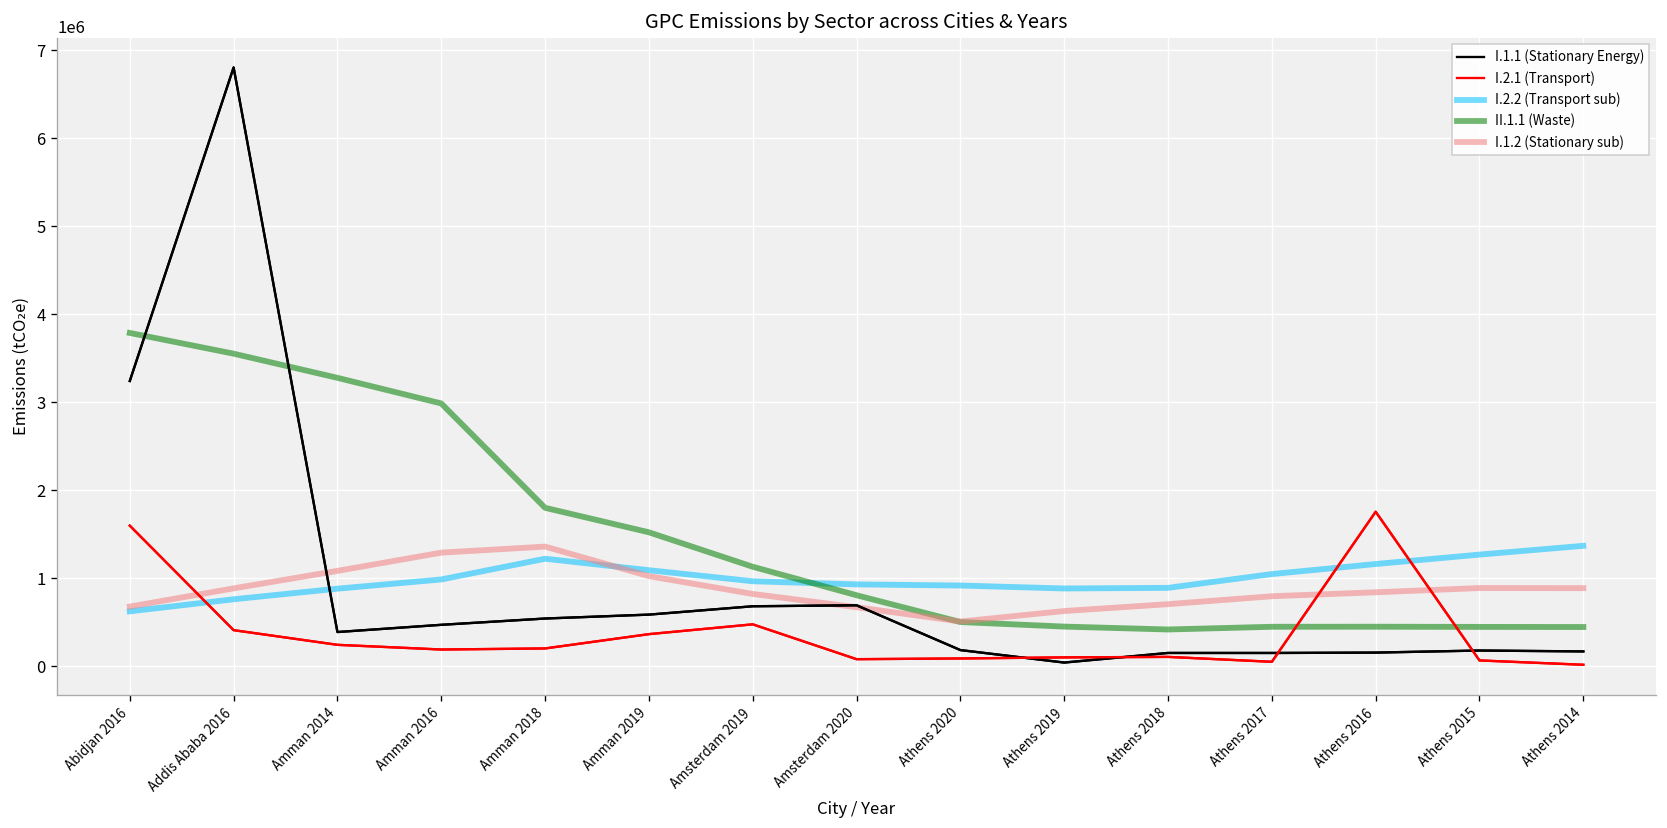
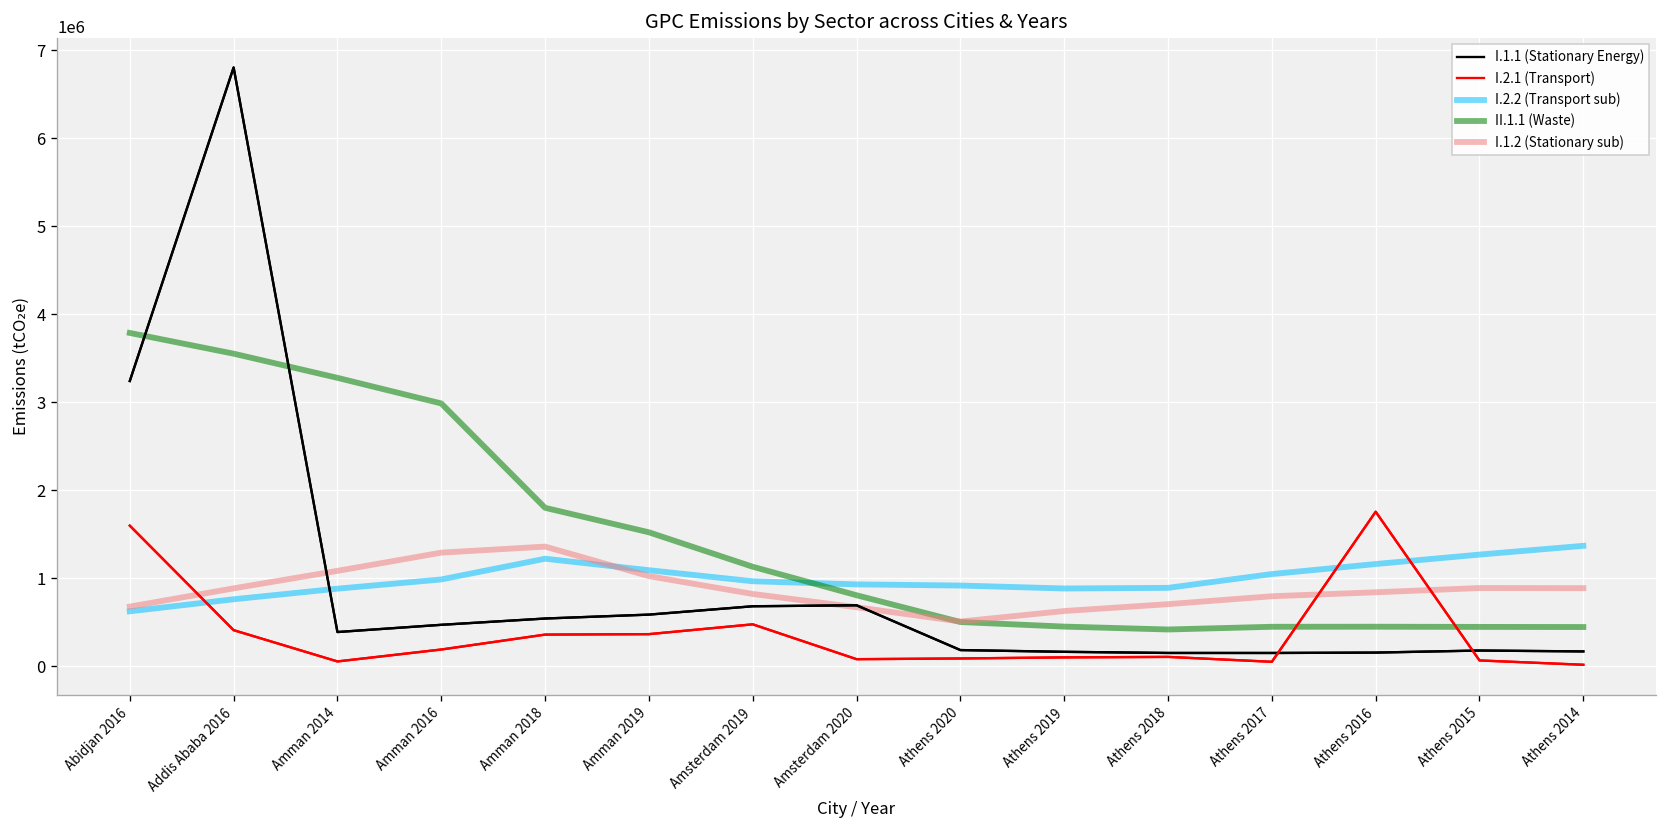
  {
    "I.1.1 (Stationary Energy)": {
      "Abidjan 2016": 3200000,
      "Addis Ababa 2016": 6800000,
      "Amman 2014": 400000,
      "Amman 2016": 500000,
      "Amman 2018": 500000,
      "Amman 2019": 600000,
      "Amsterdam 2019": 700000,
      "Athens 2020": 200000,
-     "Athens 2019": 0,
+     "Athens 2019": 200000,
      "Athens 2018": 100000,
      "Athens 2017": 100000,
      "Athens 2016": 200000,
      "Athens 2015": 200000,
      "Athens 2014": 200000
    },
    "I.2.1 (Transport)": {
      "Abidjan 2016": 1600000,
      "Addis Ababa 2016": 400000,
-     "Amman 2014": 200000,
+     "Amman 2014": 100000,
      "Amman 2016": 200000,
-     "Amman 2018": 200000,
+     "Amman 2018": 400000,
      "Amman 2019": 400000,
      "Amsterdam 2019": 500000,
      "Amsterdam 2020": 100000,
      "Athens 2020": 100000,
      "Athens 2019": 100000,
      "Athens 2018": 100000,
      "Athens 2017": 0,
      "Athens 2016": 1800000,
      "Athens 2015": 100000,
      "Athens 2014": 0
    },
    "I.2.2 (Transport sub)": {
      "Abidjan 2016": 600000,
      "Addis Ababa 2016": 800000,
      "Amman 2014": 900000,
      "Amman 2016": 1000000,
      "Amman 2018": 1200000,
      "Amman 2019": 1100000,
      "Amsterdam 2019": 1000000,
      "Amsterdam 2020": 900000,
      "Athens 2020": 900000,
      "Athens 2019": 900000,
      "Athens 2018": 900000,
      "Athens 2017": 1000000,
      "Athens 2016": 1200000,
      "Athens 2015": 1300000,
      "Athens 2014": 1400000
    },
    "II.1.1 (Waste)": {
      "Abidjan 2016": 3800000,
      "Addis Ababa 2016": 3600000,
      "Amman 2014": 3300000,
      "Amman 2016": 3000000,
      "Amman 2018": 1800000,
      "Amman 2019": 1500000,
      "Amsterdam 2019": 1100000,
      "Amsterdam 2020": 800000,
      "Athens 2019": 400000,
      "Athens 2018": 400000,
      "Athens 2017": 400000,
      "Athens 2016": 400000,
      "Athens 2015": 400000,
      "Athens 2014": 400000
    },
    "I.1.2 (Stationary sub)": {
      "Abidjan 2016": 700000,
      "Addis Ababa 2016": 900000,
      "Amman 2014": 1100000,
      "Amman 2016": 1300000,
      "Amman 2018": 1400000,
      "Amman 2019": 1000000,
      "Amsterdam 2019": 800000,
      "Athens 2019": 600000,
      "Athens 2018": 700000,
      "Athens 2017": 800000,
      "Athens 2016": 800000,
      "Athens 2015": 900000,
      "Athens 2014": 900000
    }
  }
